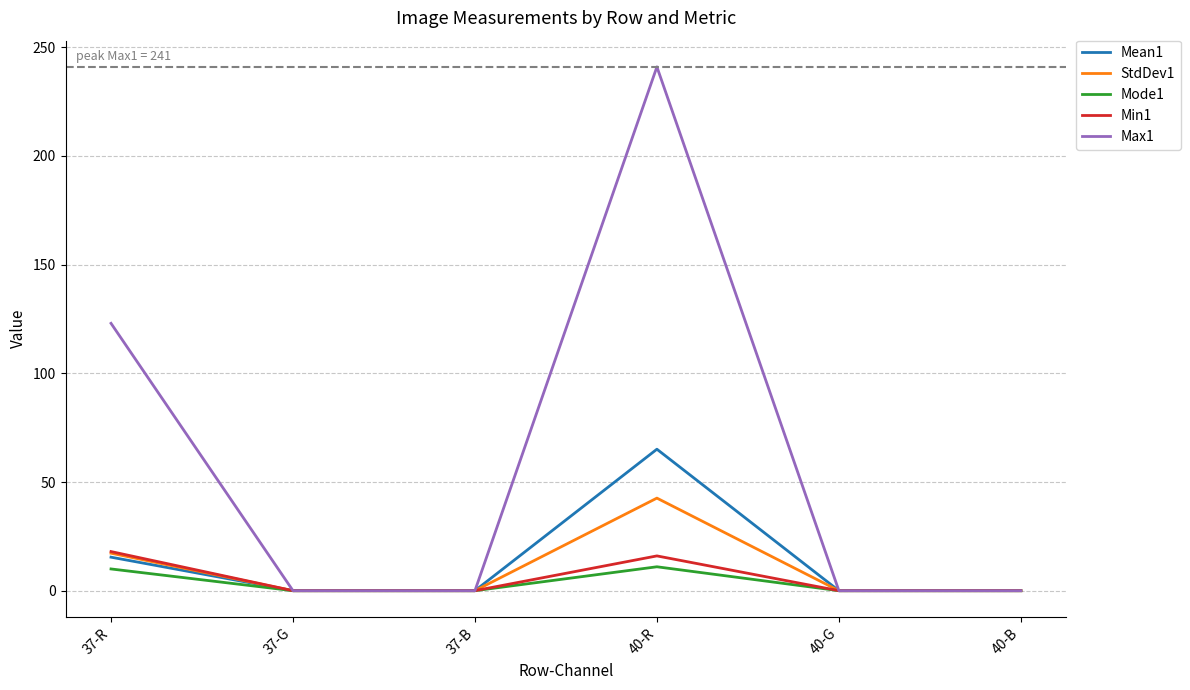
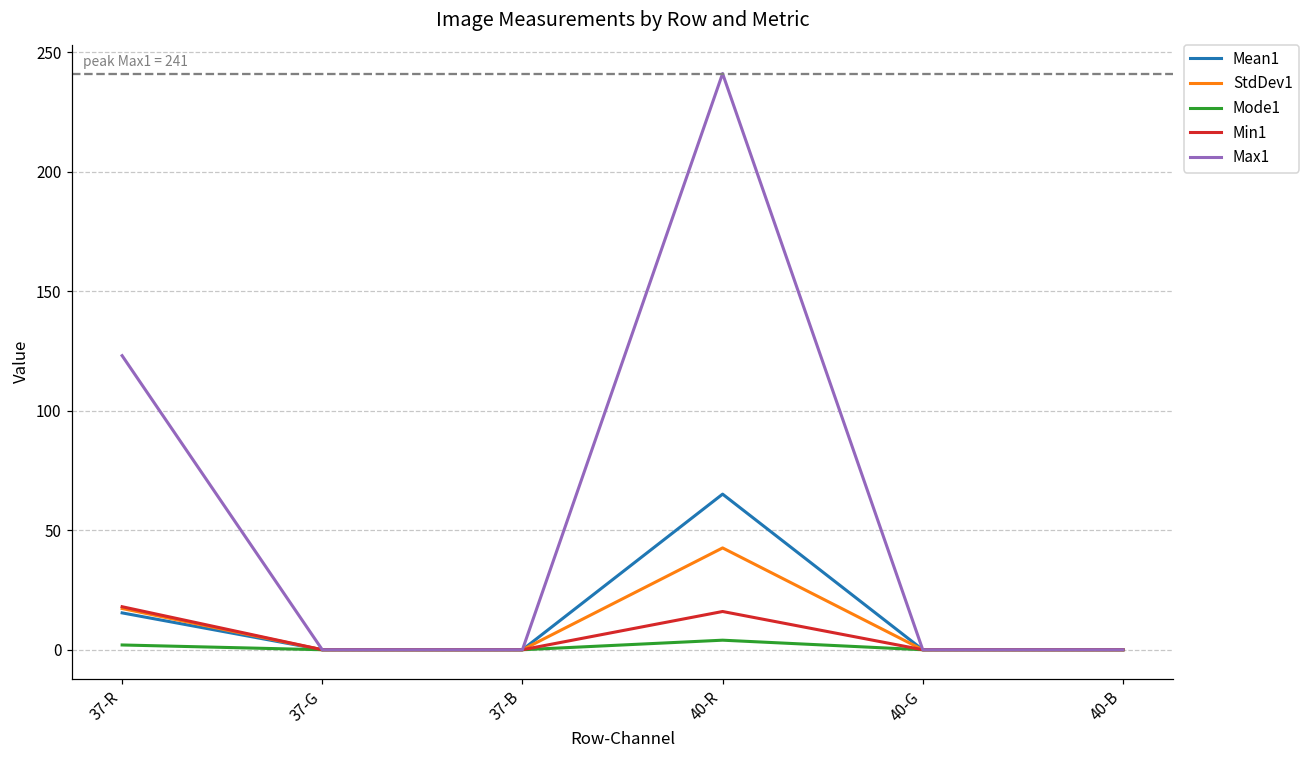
  {
    "Mean1": {
      "37-R": 15,
      "40-R": 65
    },
    "StdDev1": {
      "40-R": 43
    },
    "Mode1": {
-     "37-R": 10,
-     "40-R": 11
+     "37-R": 2,
+     "40-R": 4
    },
    "Min1": {
      "40-R": 16
    },
    "Max1": {
      "37-R": 123,
      "40-R": 241
    }
  }
